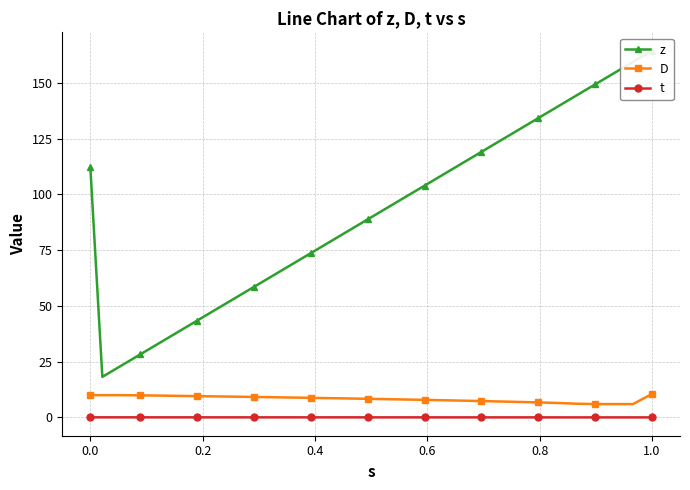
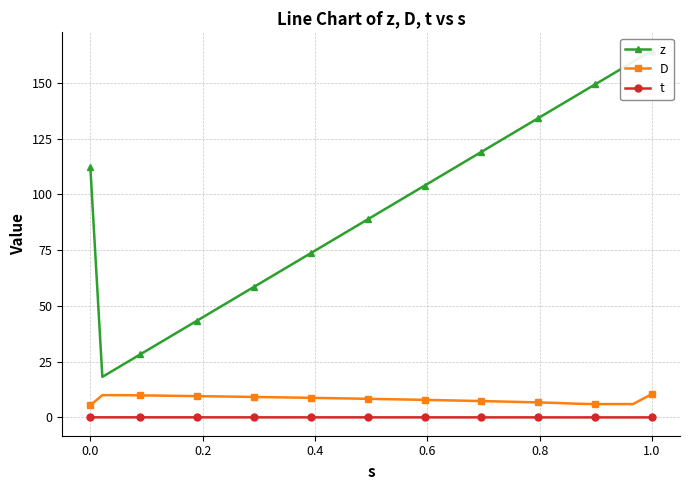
  {
    "z": {
      "0.0": 112
    },
    "D": {
-     "0.0": 10,
+     "0.0": 6,
      "1.0": 11
    },
    "t": {
      "0.0": 0,
      "1.0": 0
    }
  }
